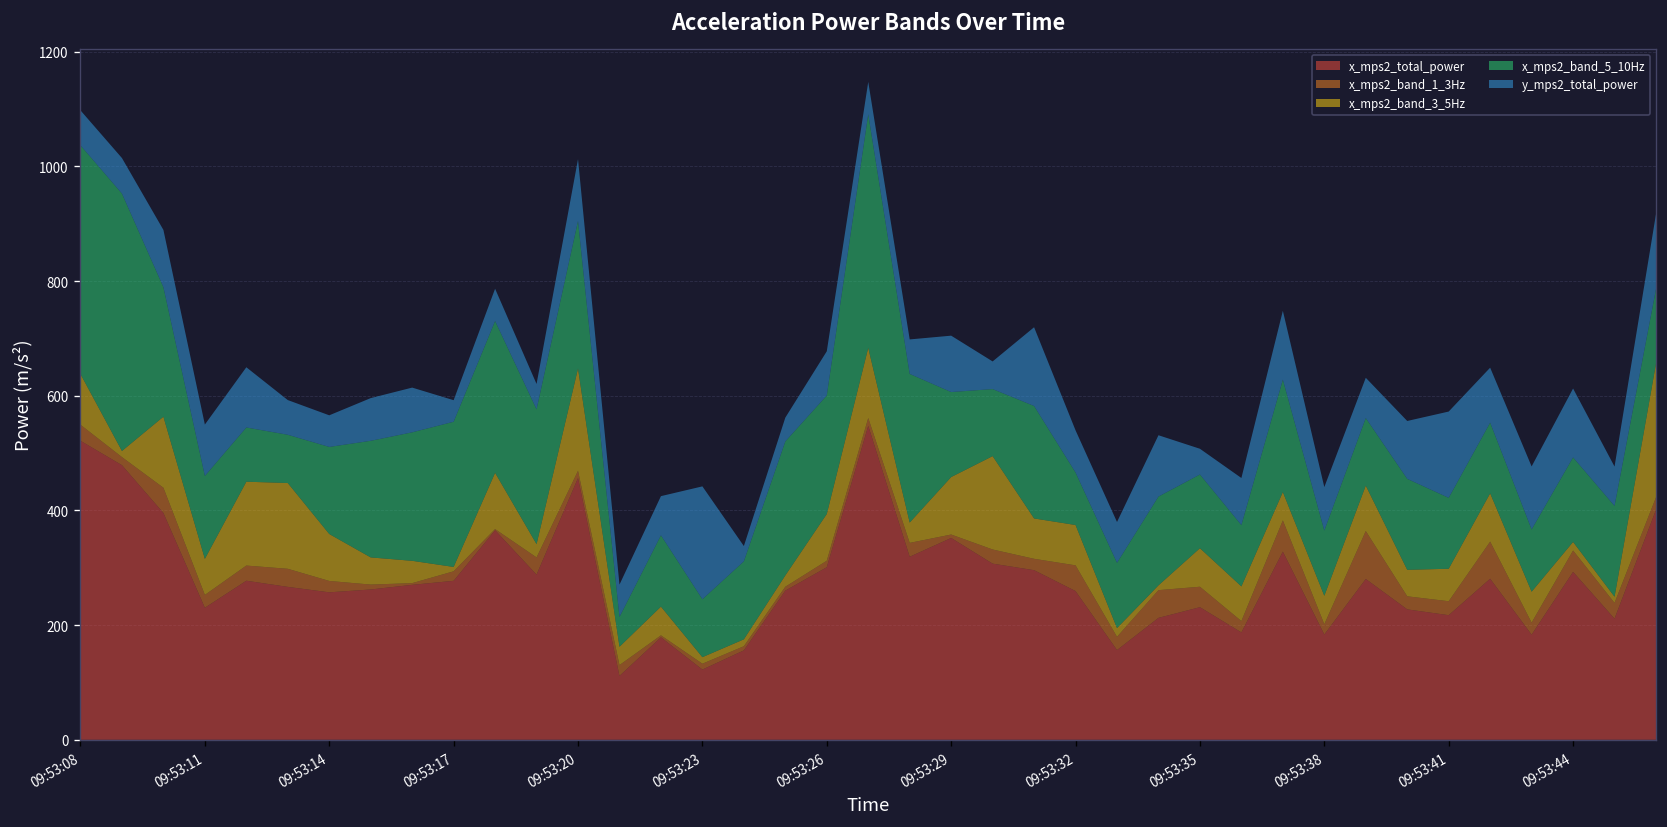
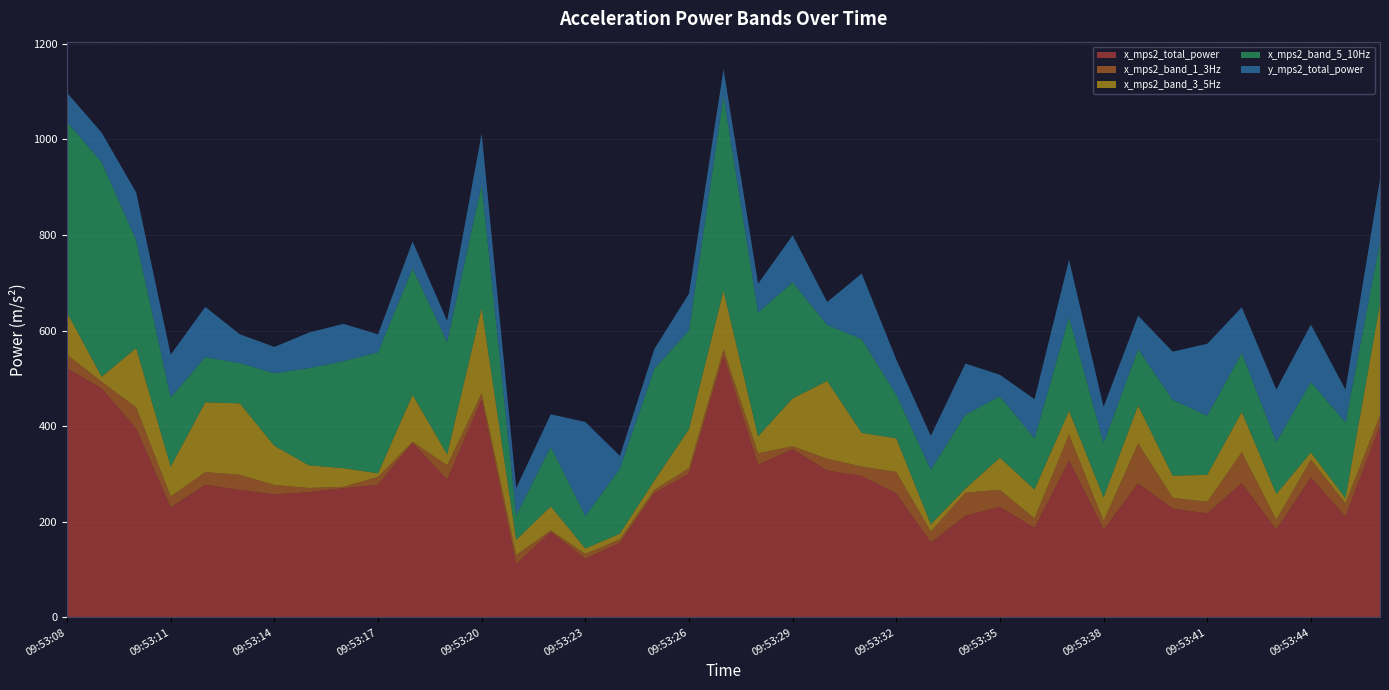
  {
    "x_mps2_band_3_5Hz": {
      "09:53:08": 90,
      "09:53:11": 60,
      "09:53:14": 80,
      "09:53:17": 10,
      "09:53:20": 180,
      "09:53:23": 10,
      "09:53:26": 80,
      "09:53:29": 100,
      "09:53:32": 70,
      "09:53:35": 70,
      "09:53:38": 50,
      "09:53:41": 60,
      "09:53:44": 10
    },
    "x_mps2_band_5_10Hz": {
      "09:53:08": 400,
      "09:53:11": 140,
      "09:53:14": 150,
      "09:53:17": 250,
      "09:53:20": 260,
-     "09:53:23": 100,
+     "09:53:23": 70,
      "09:53:26": 210,
-     "09:53:29": 150,
+     "09:53:29": 240,
      "09:53:32": 90,
      "09:53:35": 130,
      "09:53:38": 110,
      "09:53:41": 120,
      "09:53:44": 150
    },
    "y_mps2_total_power": {
      "09:53:08": 60,
      "09:53:11": 90,
      "09:53:14": 60,
      "09:53:17": 40,
      "09:53:20": 110,
      "09:53:23": 200,
      "09:53:26": 80,
      "09:53:29": 100,
      "09:53:32": 70,
      "09:53:35": 40,
      "09:53:38": 80,
      "09:53:41": 150,
      "09:53:44": 120
    }
  }
